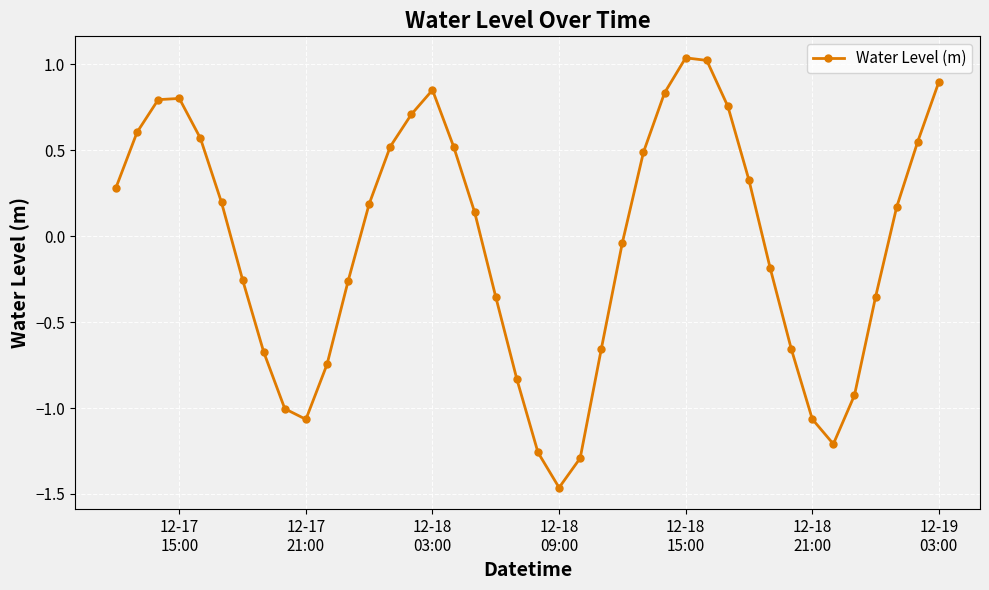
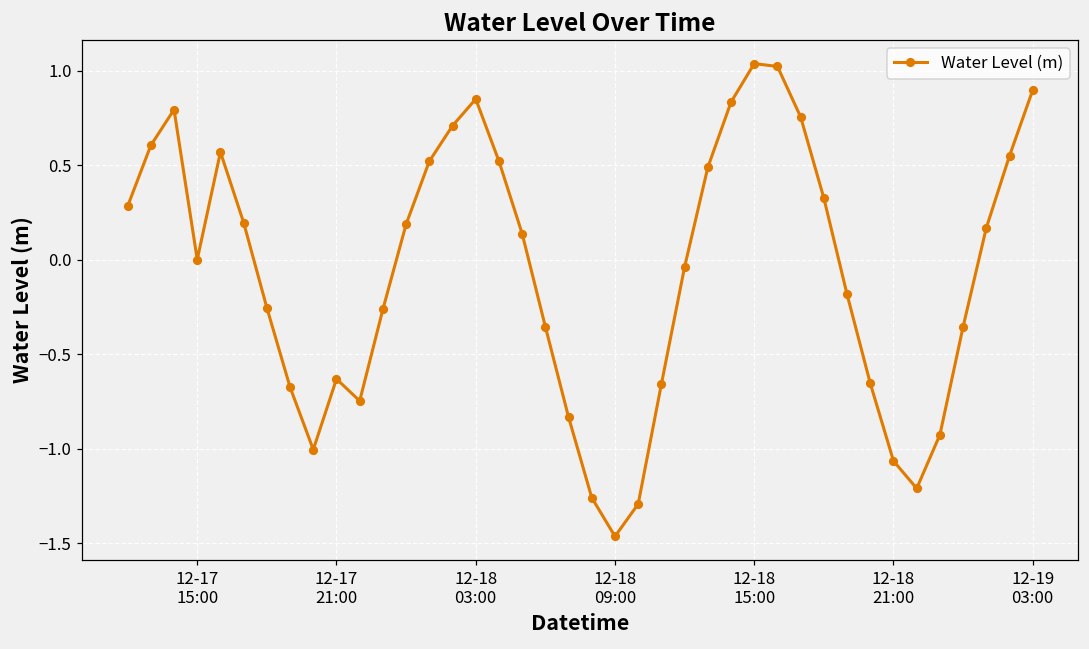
  {
-   "12-17 15:00": 0.80,
-   "12-17 21:00": -1.07,
+   "12-17 15:00": 0.00,
+   "12-17 21:00": -0.63,
    "12-18 03:00": 0.85,
    "12-18 09:00": -1.46,
    "12-18 15:00": 1.04,
    "12-18 21:00": -1.06,
    "12-19 03:00": 0.90
  }
